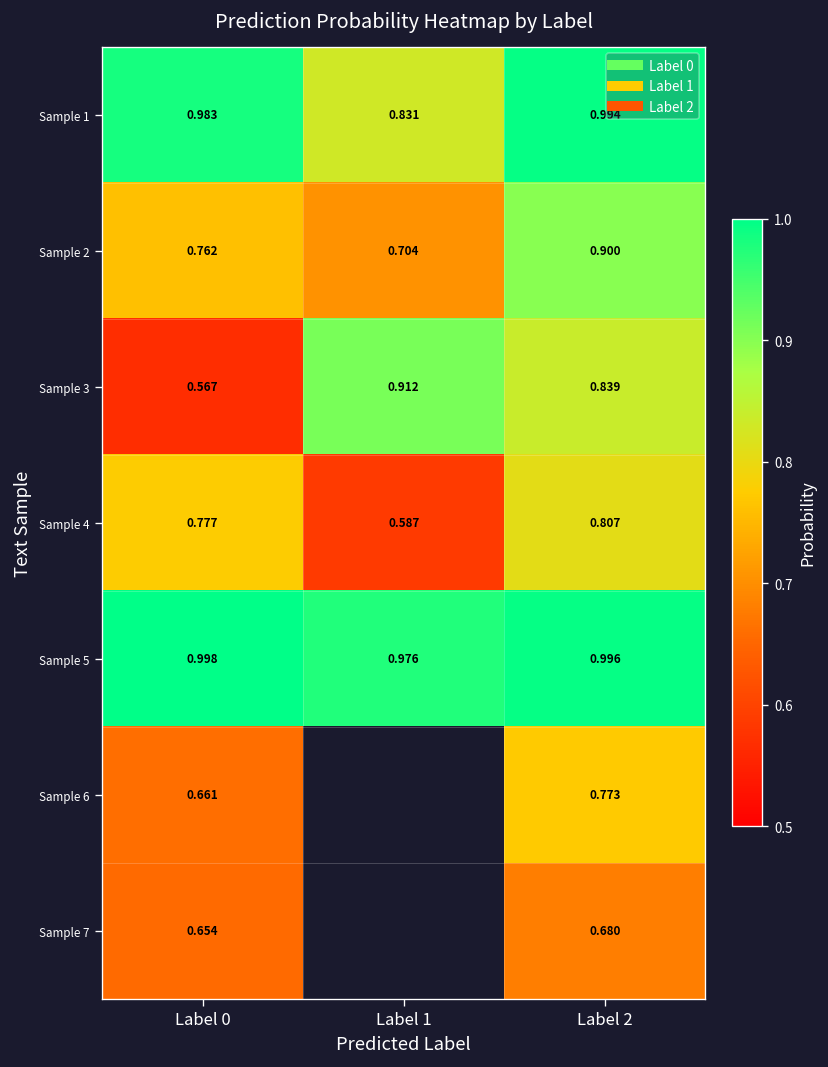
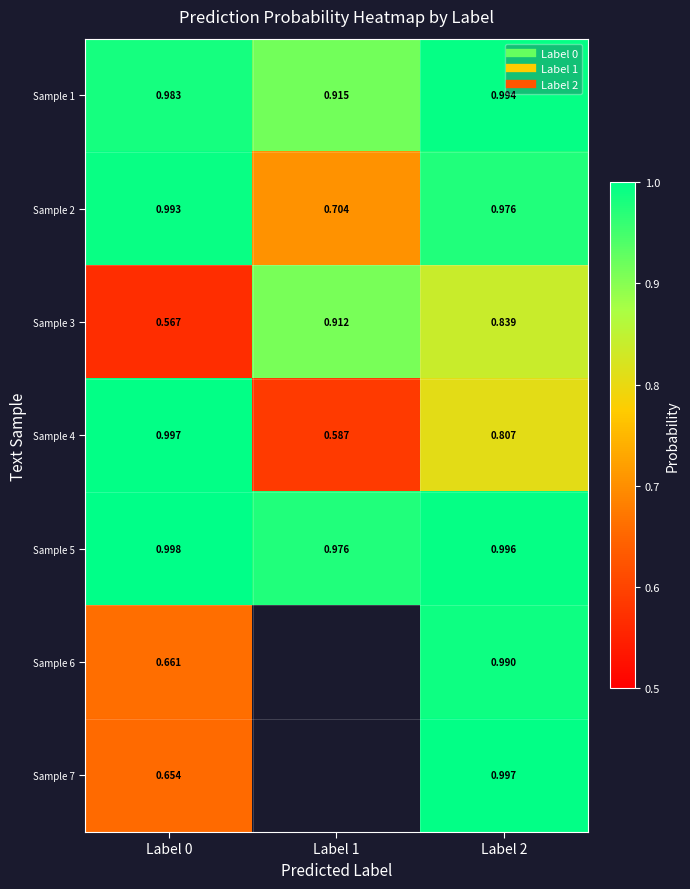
  {
    "Sample 1": {
      "Label 0": 0.983,
-     "Label 1": 0.831
+     "Label 1": 0.915
    },
    "Sample 2": {
-     "Label 0": 0.762,
+     "Label 0": 0.993,
      "Label 1": 0.704,
-     "Label 2": 0.900
+     "Label 2": 0.976
    },
    "Sample 3": {
      "Label 0": 0.567,
      "Label 1": 0.912,
      "Label 2": 0.839
    },
    "Sample 4": {
-     "Label 0": 0.777,
+     "Label 0": 0.997,
      "Label 1": 0.587,
      "Label 2": 0.807
    },
    "Sample 5": {
      "Label 0": 0.998,
      "Label 1": 0.976,
      "Label 2": 0.996
    },
    "Sample 6": {
      "Label 0": 0.661,
-     "Label 2": 0.773
+     "Label 2": 0.990
    },
    "Sample 7": {
      "Label 0": 0.654,
-     "Label 2": 0.680
+     "Label 2": 0.997
    }
  }
